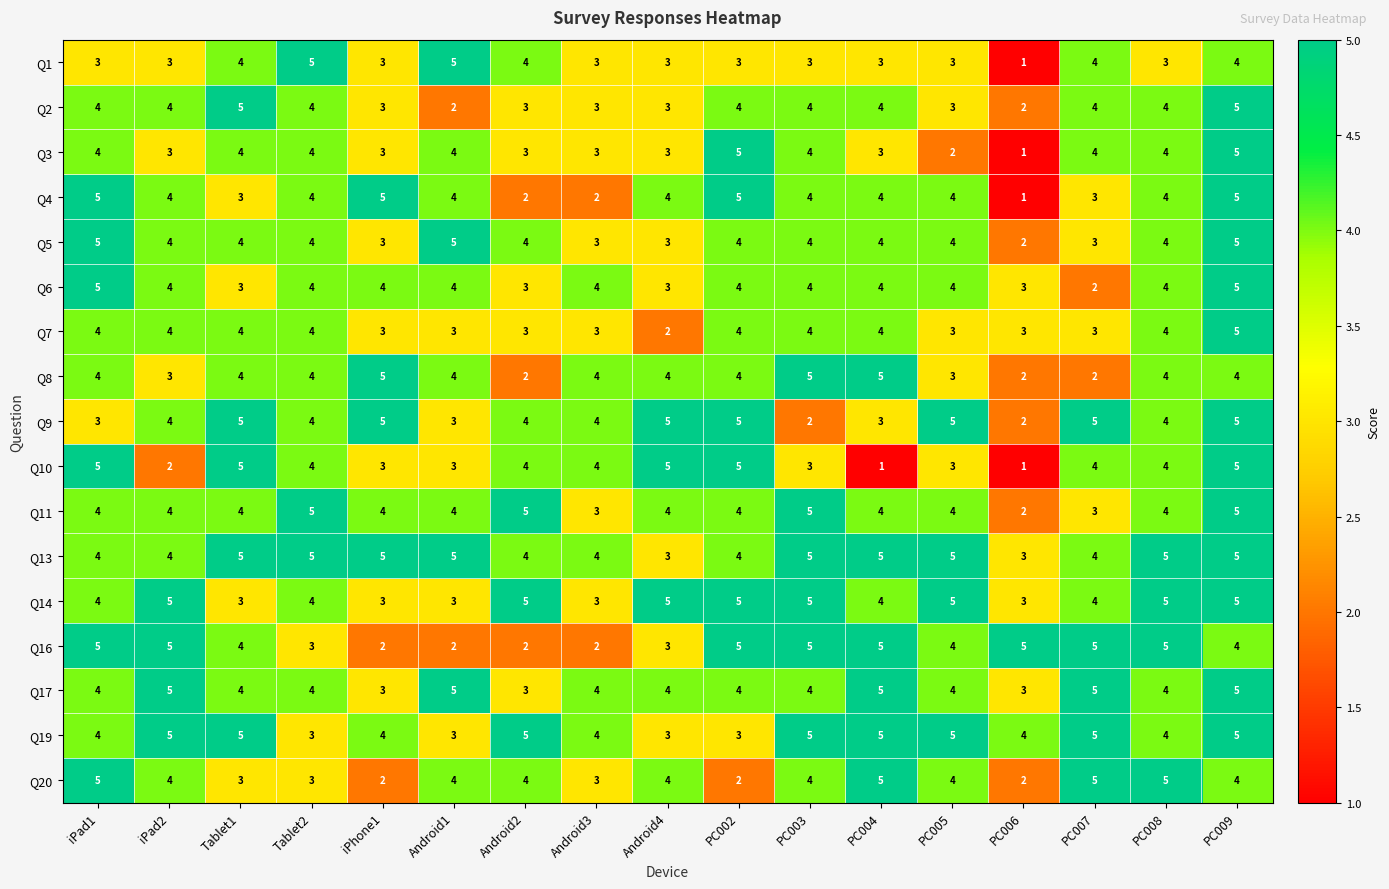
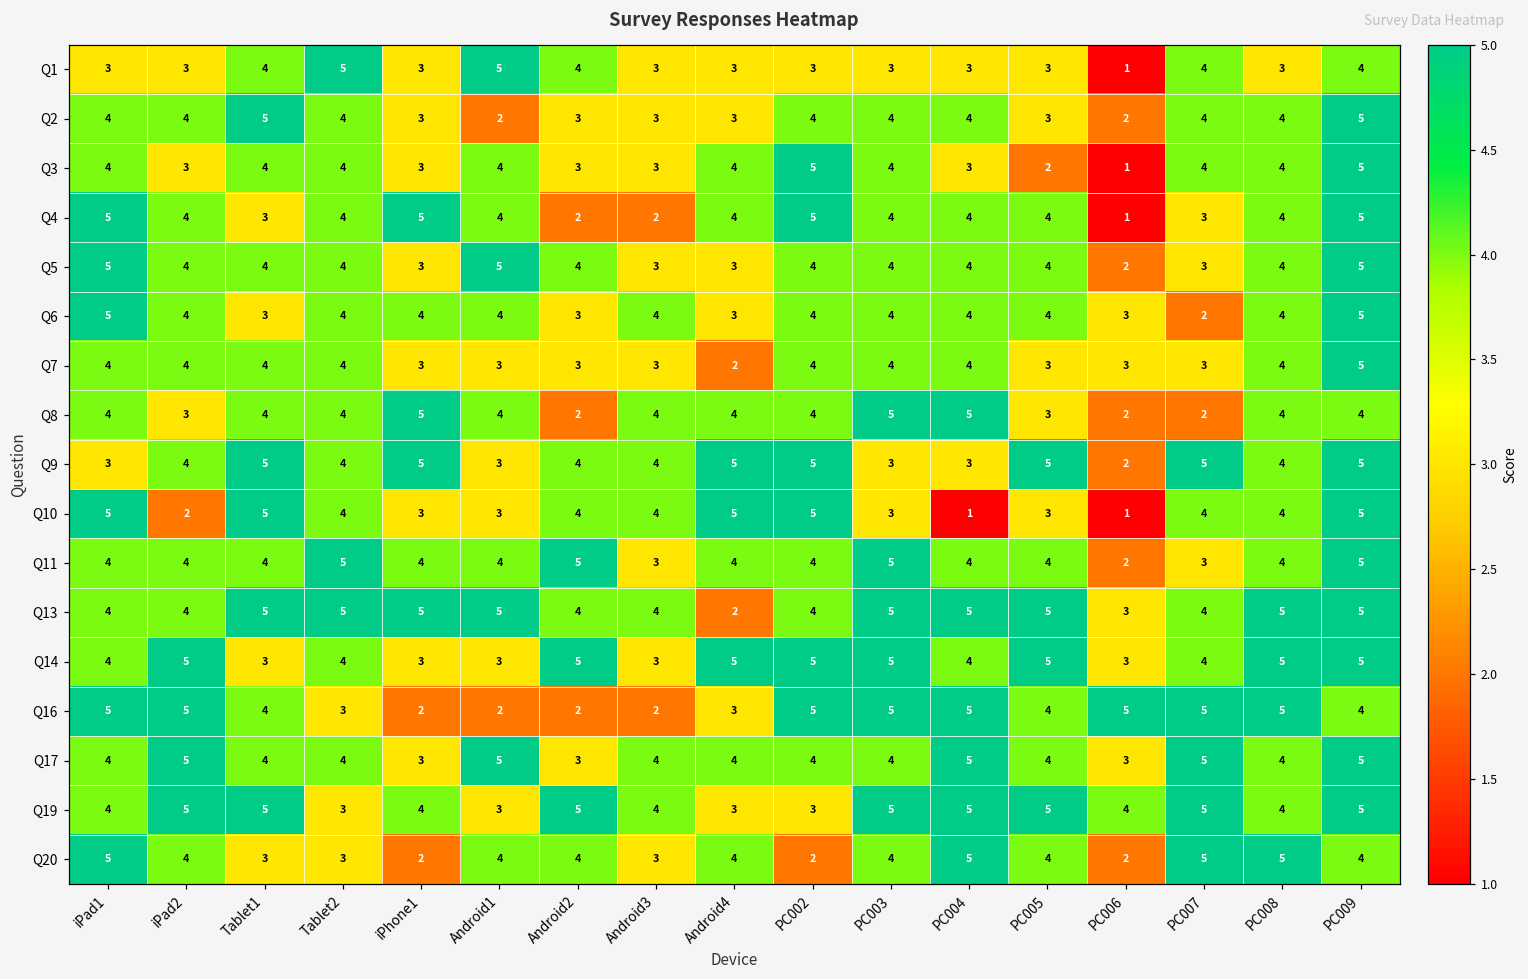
  {
    "Q3": {
      "iPad1": 4,
      "iPad2": 3,
      "Tablet1": 4,
      "Tablet2": 4,
      "iPhone1": 3,
      "Android1": 4,
      "Android2": 3,
      "Android3": 3,
-     "Android4": 3,
+     "Android4": 4,
      "PC002": 5,
      "PC003": 4,
      "PC004": 3,
      "PC005": 2,
      "PC006": 1,
      "PC007": 4,
      "PC008": 4,
      "PC009": 5
    },
    "Q9": {
      "iPad1": 3,
      "iPad2": 4,
      "Tablet1": 5,
      "Tablet2": 4,
      "iPhone1": 5,
      "Android1": 3,
      "Android2": 4,
      "Android3": 4,
      "Android4": 5,
      "PC002": 5,
-     "PC003": 2,
+     "PC003": 3,
      "PC004": 3,
      "PC005": 5,
      "PC006": 2,
      "PC007": 5,
      "PC008": 4,
      "PC009": 5
    },
    "Q13": {
      "iPad1": 4,
      "iPad2": 4,
      "Tablet1": 5,
      "Tablet2": 5,
      "iPhone1": 5,
      "Android1": 5,
      "Android2": 4,
      "Android3": 4,
-     "Android4": 3,
+     "Android4": 2,
      "PC002": 4,
      "PC003": 5,
      "PC004": 5,
      "PC005": 5,
      "PC006": 3,
      "PC007": 4,
      "PC008": 5,
      "PC009": 5
    }
  }
